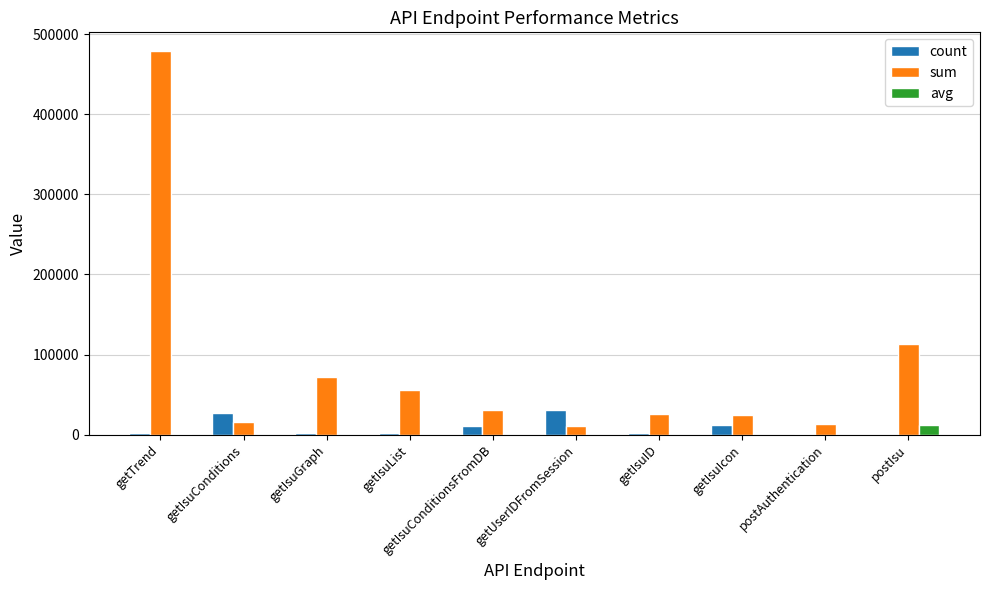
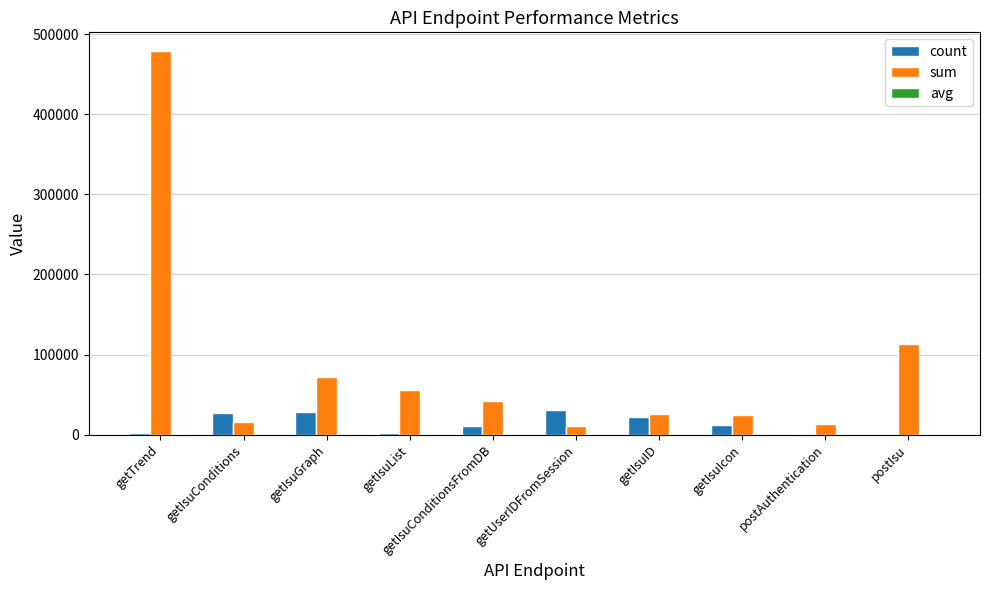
  {
    "count": {
      "getIsuConditions": 30000,
-     "getIsuGraph": 0,
+     "getIsuGraph": 30000,
      "getIsuConditionsFromDB": 10000,
      "getUserIDFromSession": 30000,
-     "getIsuID": 0,
+     "getIsuID": 20000,
      "getIsuIcon": 10000
    },
    "sum": {
      "getTrend": 480000,
      "getIsuConditions": 20000,
      "getIsuGraph": 70000,
      "getIsuList": 60000,
-     "getIsuConditionsFromDB": 30000,
+     "getIsuConditionsFromDB": 40000,
      "getUserIDFromSession": 10000,
      "getIsuID": 30000,
      "getIsuIcon": 20000,
      "postAuthentication": 10000,
      "postIsu": 110000
    },
    "avg": {
-     "postIsu": 10000
+     "postIsu": 0
    }
  }
